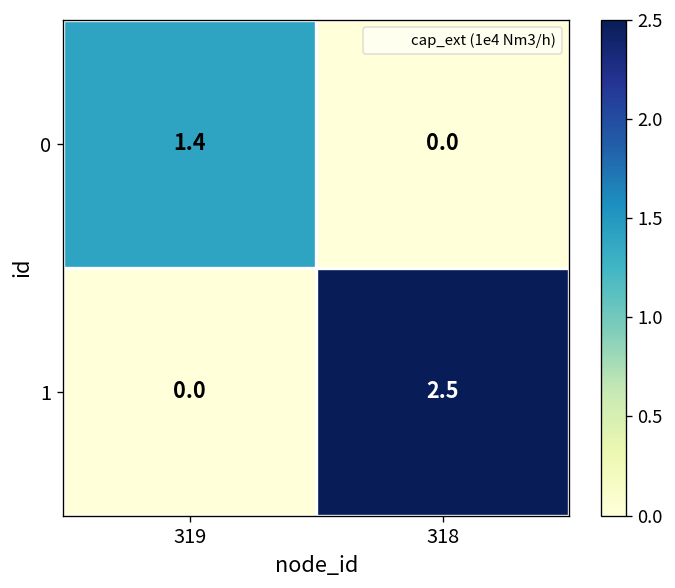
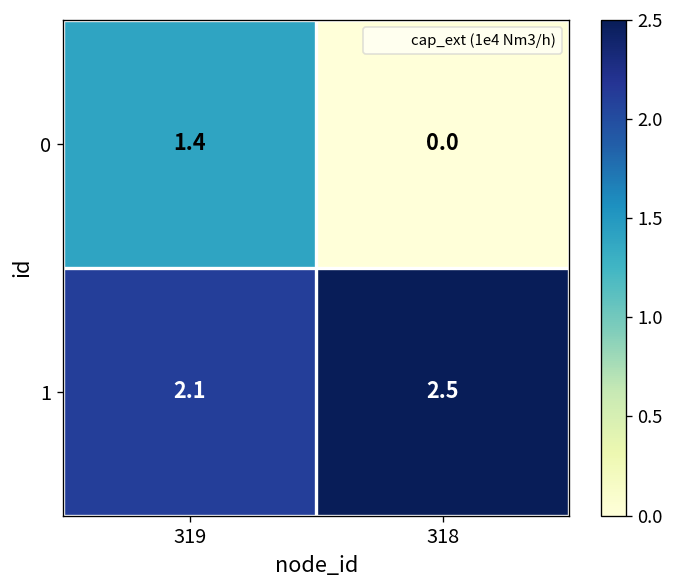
  {
    "0": {
      "319": 1.4,
      "318": 0.0
    },
    "1": {
-     "319": 0.0,
+     "319": 2.1,
      "318": 2.5
    }
  }
